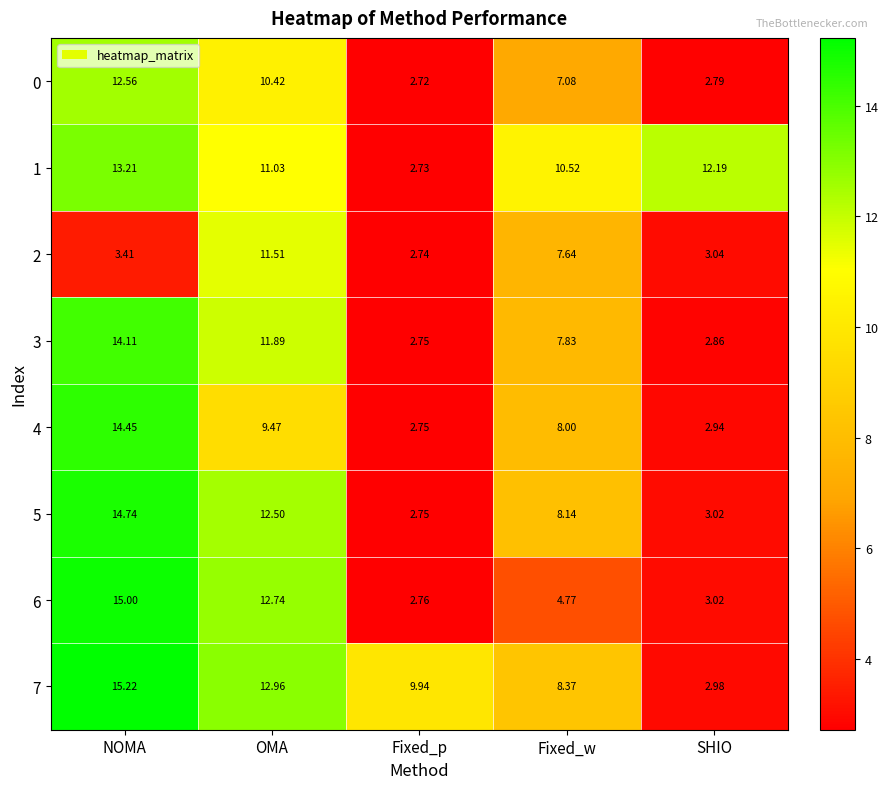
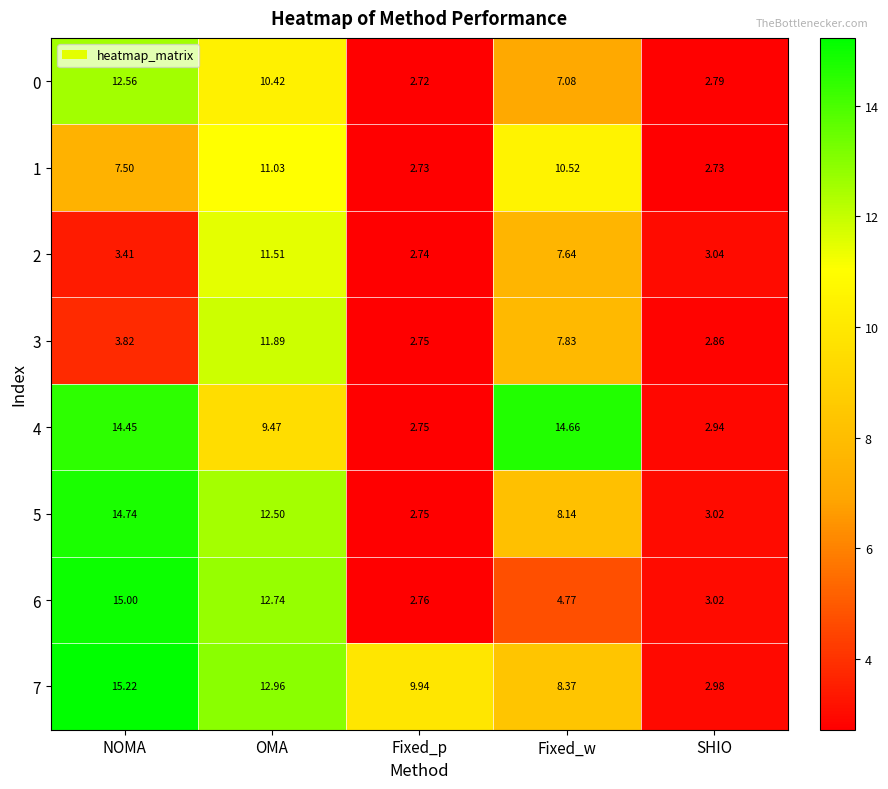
  {
    "0": {
      "NOMA": 12.56,
      "OMA": 10.42,
      "Fixed_p": 2.72,
      "Fixed_w": 7.08,
      "SHIO": 2.79
    },
    "1": {
-     "NOMA": 13.21,
+     "NOMA": 7.50,
      "OMA": 11.03,
      "Fixed_p": 2.73,
      "Fixed_w": 10.52,
-     "SHIO": 12.19
+     "SHIO": 2.73
    },
    "2": {
      "NOMA": 3.41,
      "OMA": 11.51,
      "Fixed_p": 2.74,
      "Fixed_w": 7.64,
      "SHIO": 3.04
    },
    "3": {
-     "NOMA": 14.11,
+     "NOMA": 3.82,
      "OMA": 11.89,
      "Fixed_p": 2.75,
      "Fixed_w": 7.83,
      "SHIO": 2.86
    },
    "4": {
      "NOMA": 14.45,
      "OMA": 9.47,
      "Fixed_p": 2.75,
-     "Fixed_w": 8.00,
+     "Fixed_w": 14.66,
      "SHIO": 2.94
    },
    "5": {
      "NOMA": 14.74,
      "OMA": 12.50,
      "Fixed_p": 2.75,
      "Fixed_w": 8.14,
      "SHIO": 3.02
    },
    "6": {
      "NOMA": 15.00,
      "OMA": 12.74,
      "Fixed_p": 2.76,
      "Fixed_w": 4.77,
      "SHIO": 3.02
    },
    "7": {
      "NOMA": 15.22,
      "OMA": 12.96,
      "Fixed_p": 9.94,
      "Fixed_w": 8.37,
      "SHIO": 2.98
    }
  }
